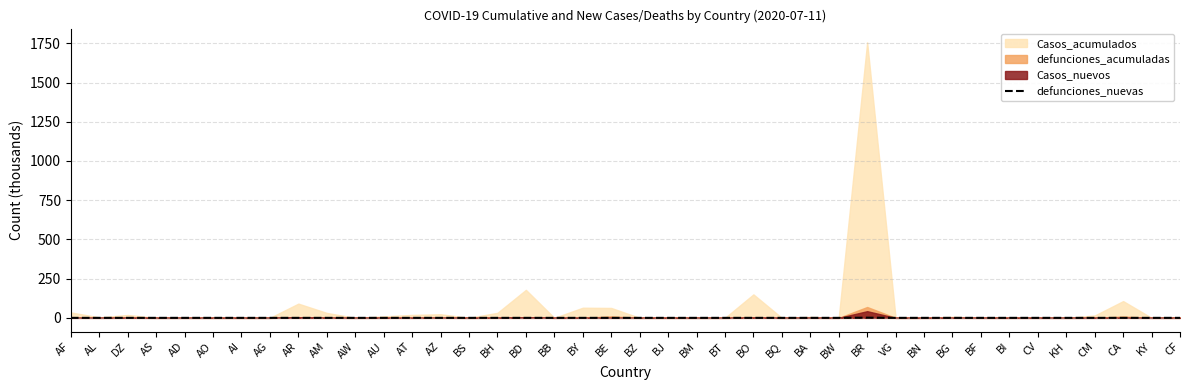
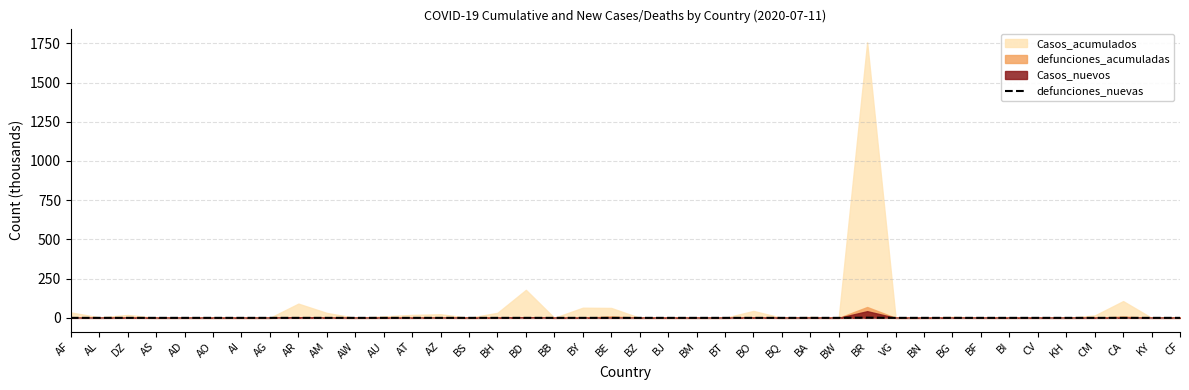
  {
    "Casos_acumulados": {
      "AF": 30,
      "DZ": 20,
      "AR": 90,
      "AM": 30,
      "AT": 20,
      "AZ": 20,
      "BH": 30,
      "BD": 180,
      "BY": 60,
      "BE": 60,
-     "BO": 150,
+     "BO": 40,
      "BR": 1760,
      "CA": 110
    },
    "defunciones_nuevas": {
      "BR": 0
    },
    "defunciones_acumuladas": {
      "BR": 70
    },
    "Casos_nuevos": {
      "BR": 40
    }
  }
